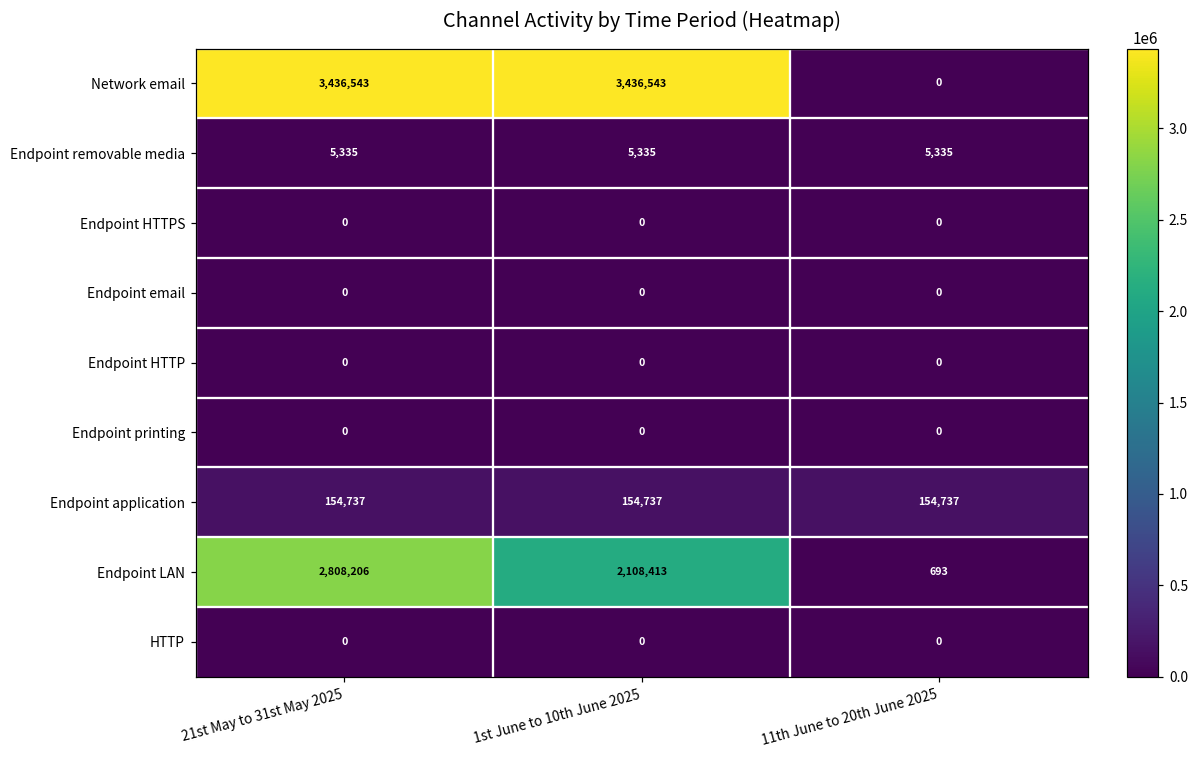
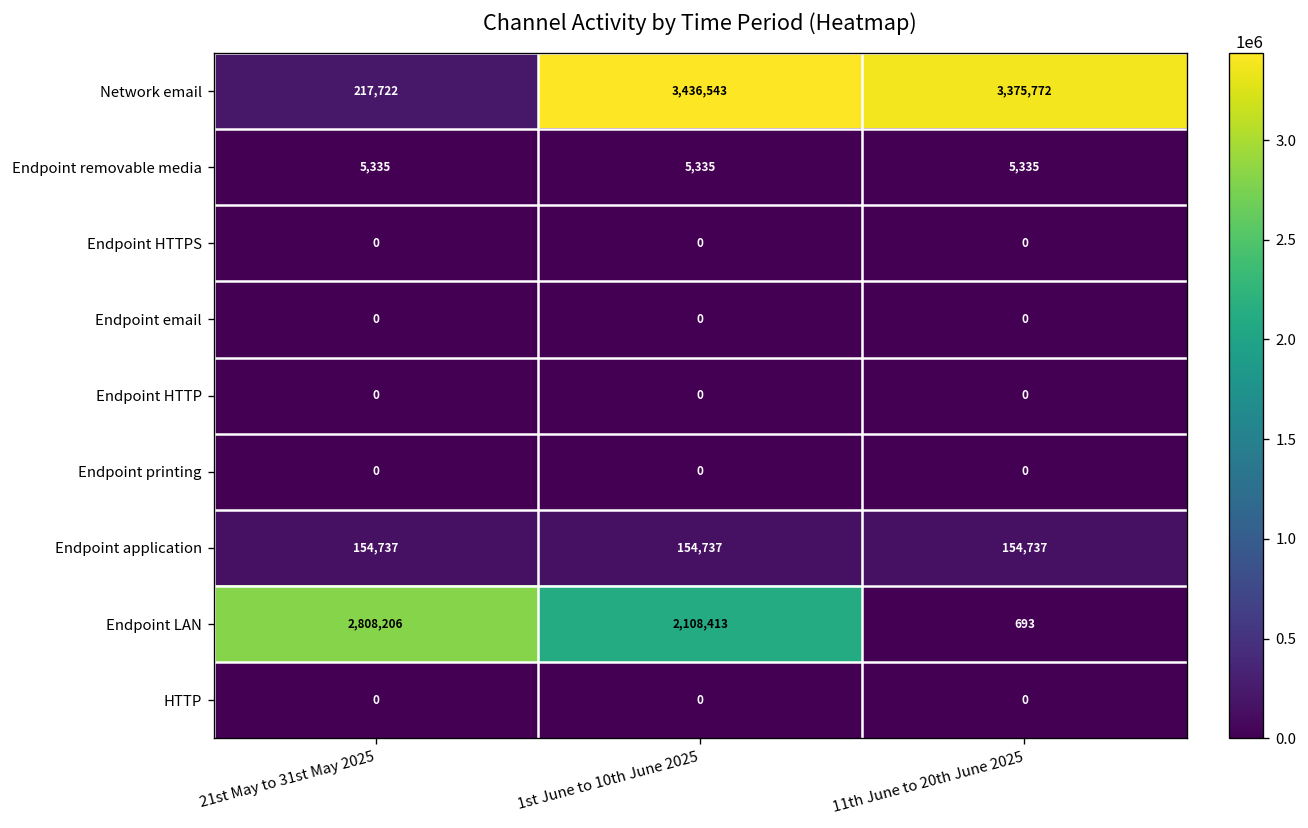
  {
    "Network email": {
-     "21st May to 31st May 2025": "3,436,543",
+     "21st May to 31st May 2025": "217,722",
      "1st June to 10th June 2025": "3,436,543",
-     "11th June to 20th June 2025": "0"
+     "11th June to 20th June 2025": "3,375,772"
    },
    "Endpoint removable media": {
      "21st May to 31st May 2025": "5,335",
      "1st June to 10th June 2025": "5,335",
      "11th June to 20th June 2025": "5,335"
    },
    "Endpoint HTTPS": {
      "21st May to 31st May 2025": "0",
      "1st June to 10th June 2025": "0",
      "11th June to 20th June 2025": "0"
    },
    "Endpoint email": {
      "21st May to 31st May 2025": "0",
      "1st June to 10th June 2025": "0",
      "11th June to 20th June 2025": "0"
    },
    "Endpoint HTTP": {
      "21st May to 31st May 2025": "0",
      "1st June to 10th June 2025": "0",
      "11th June to 20th June 2025": "0"
    },
    "Endpoint printing": {
      "21st May to 31st May 2025": "0",
      "1st June to 10th June 2025": "0",
      "11th June to 20th June 2025": "0"
    },
    "Endpoint application": {
      "21st May to 31st May 2025": "154,737",
      "1st June to 10th June 2025": "154,737",
      "11th June to 20th June 2025": "154,737"
    },
    "Endpoint LAN": {
      "21st May to 31st May 2025": "2,808,206",
      "1st June to 10th June 2025": "2,108,413",
      "11th June to 20th June 2025": "693"
    },
    "HTTP": {
      "21st May to 31st May 2025": "0",
      "1st June to 10th June 2025": "0",
      "11th June to 20th June 2025": "0"
    }
  }
